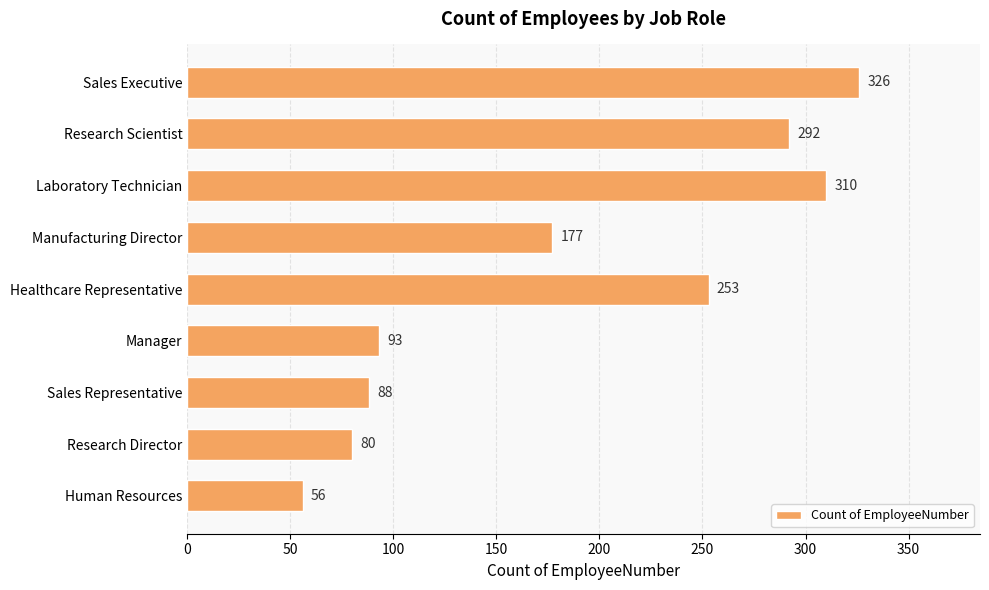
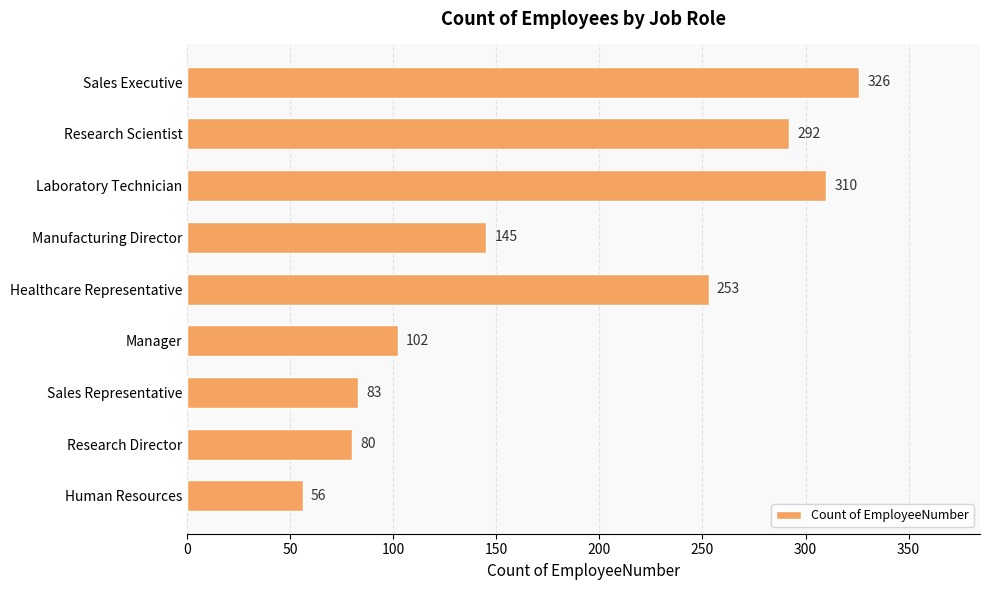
  {
    "Sales Executive": 326,
    "Research Scientist": 292,
    "Laboratory Technician": 310,
-   "Manufacturing Director": 177,
+   "Manufacturing Director": 145,
    "Healthcare Representative": 253,
-   "Manager": 93,
-   "Sales Representative": 88,
+   "Manager": 102,
+   "Sales Representative": 83,
    "Research Director": 80,
    "Human Resources": 56
  }
